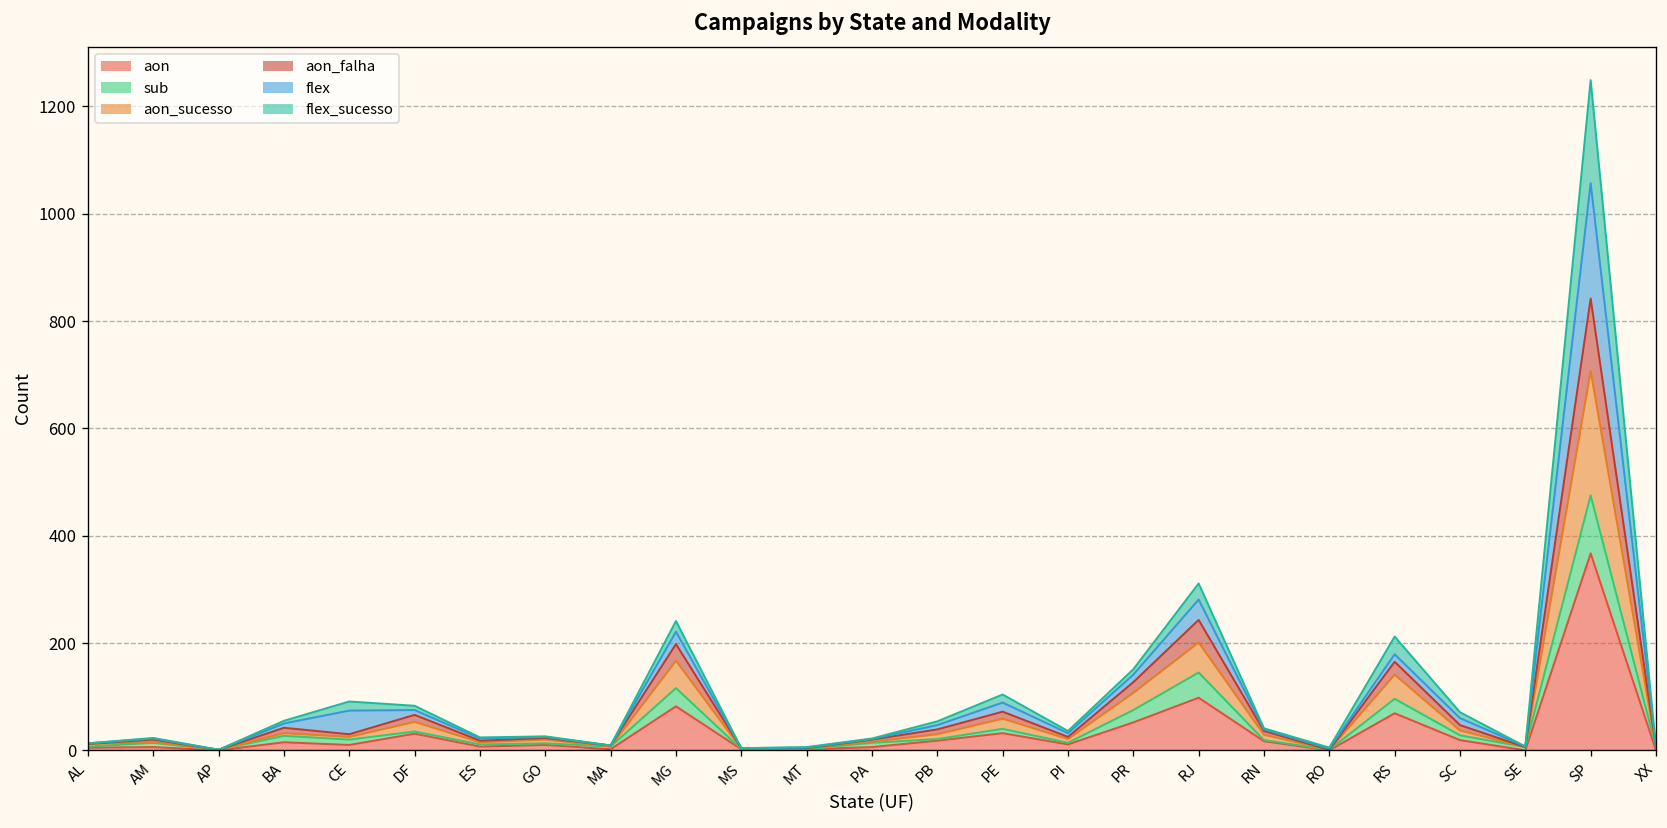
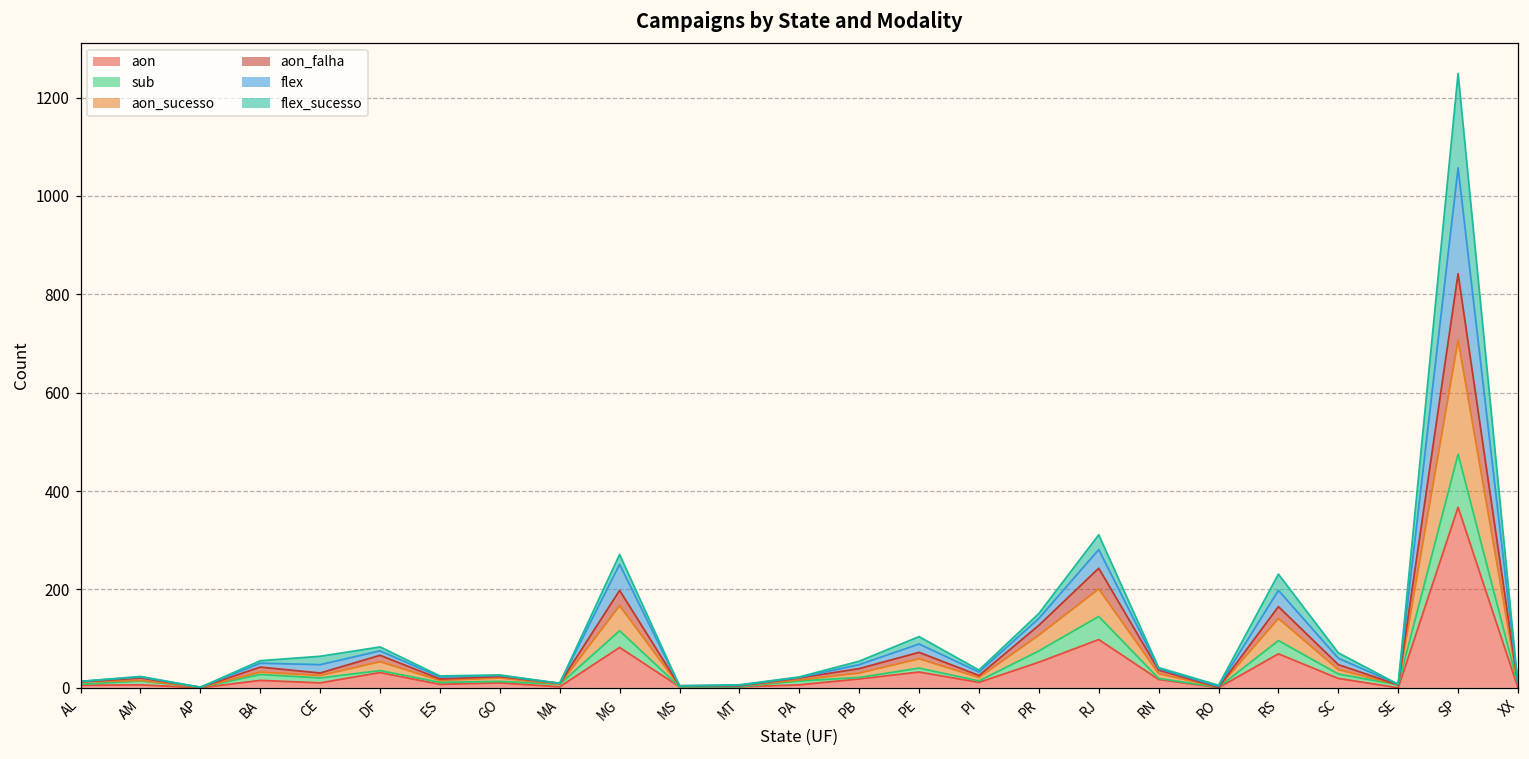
  {
    "flex": {
-     "CE": 40,
+     "CE": 20,
      "DF": 10,
-     "MG": 20,
+     "MG": 50,
      "PB": 10,
      "PE": 20,
      "PR": 10,
      "RJ": 40,
-     "RS": 10,
+     "RS": 30,
      "SC": 10,
      "SP": 220
    }
  }
